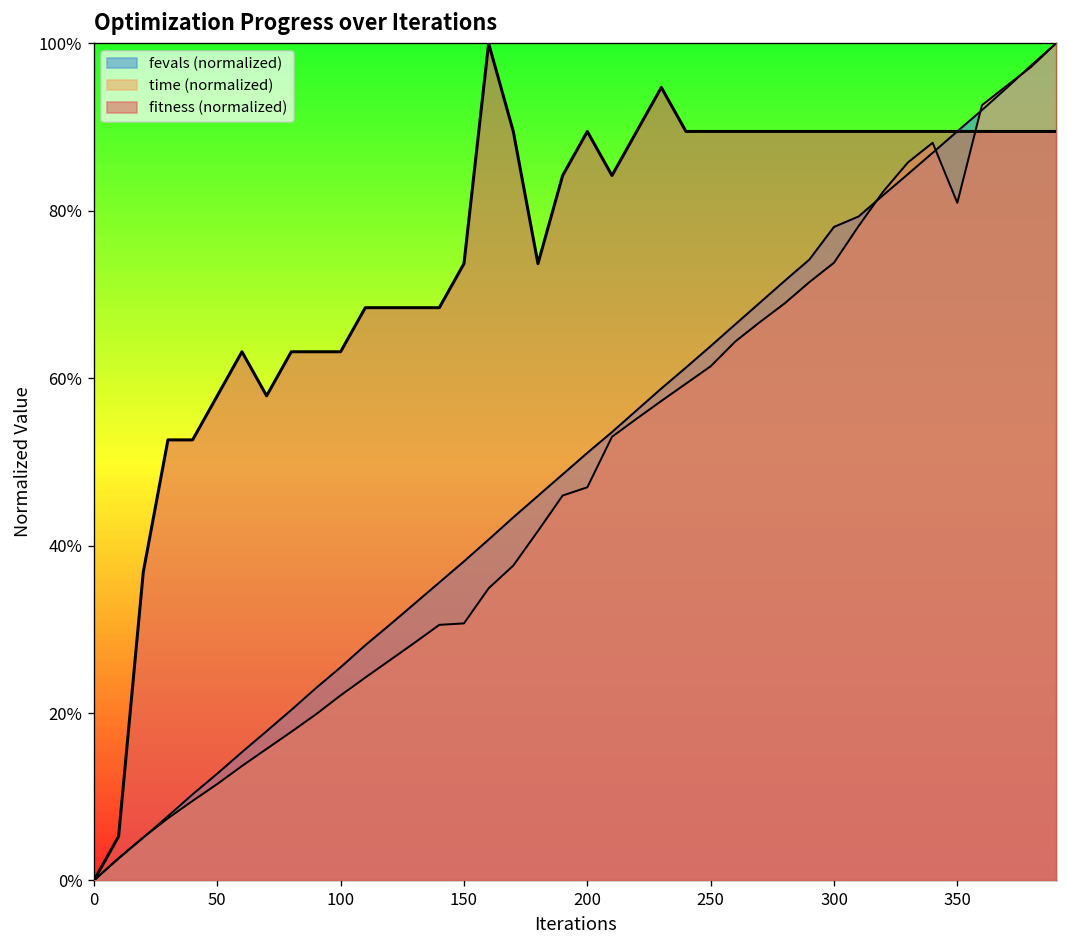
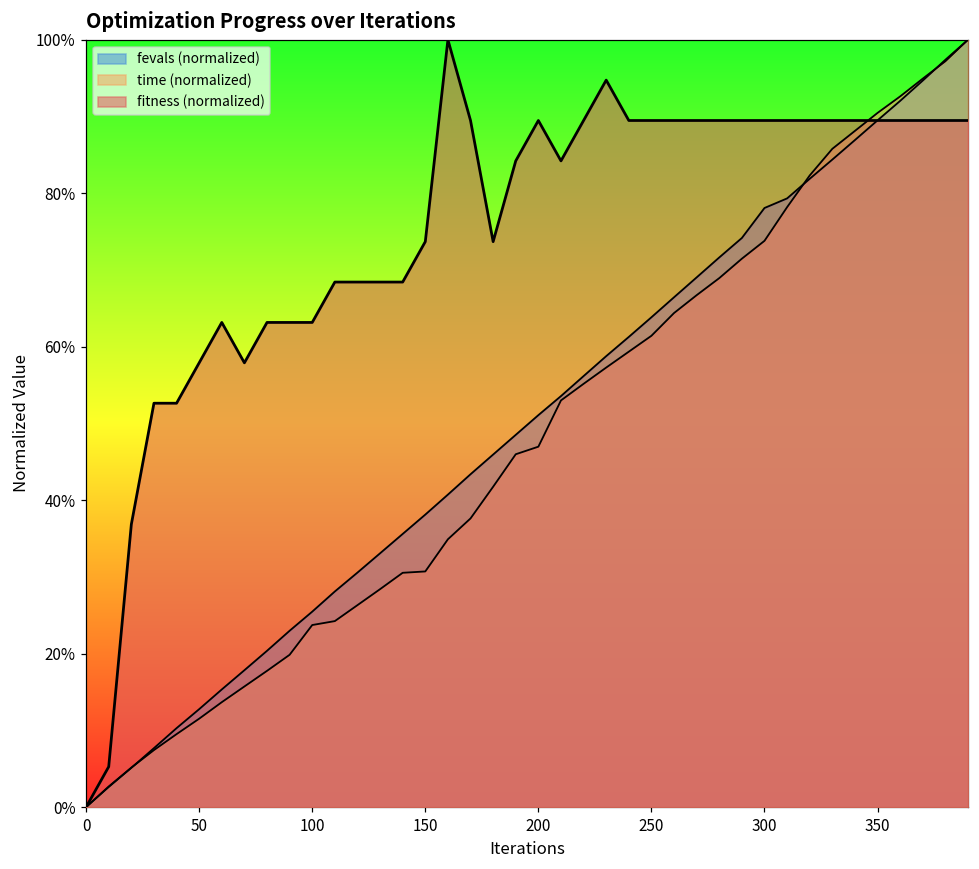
  {
    "fevals (normalized)": {
      "50": "13%",
      "100": "25%",
      "150": "38%",
      "200": "51%",
      "250": "64%",
      "300": "78%"
    },
    "time (normalized)": {
      "50": "12%",
-     "100": "22%",
+     "100": "24%",
      "150": "31%",
      "200": "47%",
      "250": "61%",
      "300": "74%",
-     "350": "81%"
+     "350": "90%"
    },
    "fitness (normalized)": {
      "50": "58%",
      "100": "63%",
      "150": "74%",
      "200": "89%",
      "250": "89%",
      "300": "89%"
    }
  }
